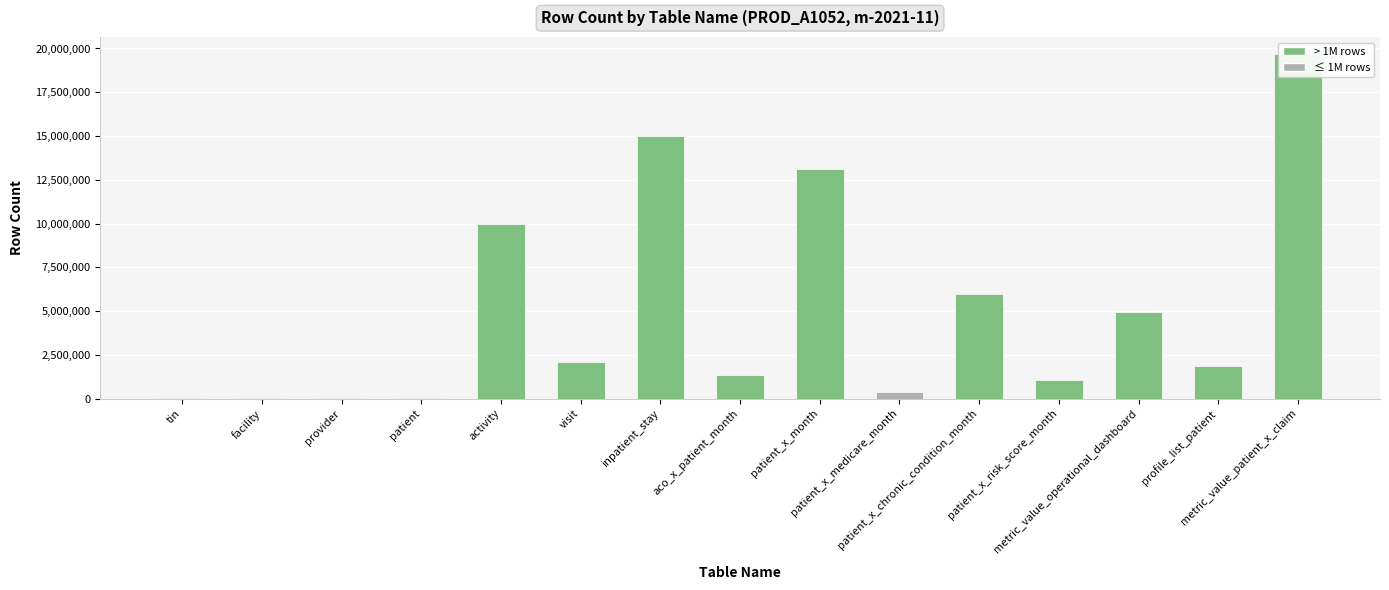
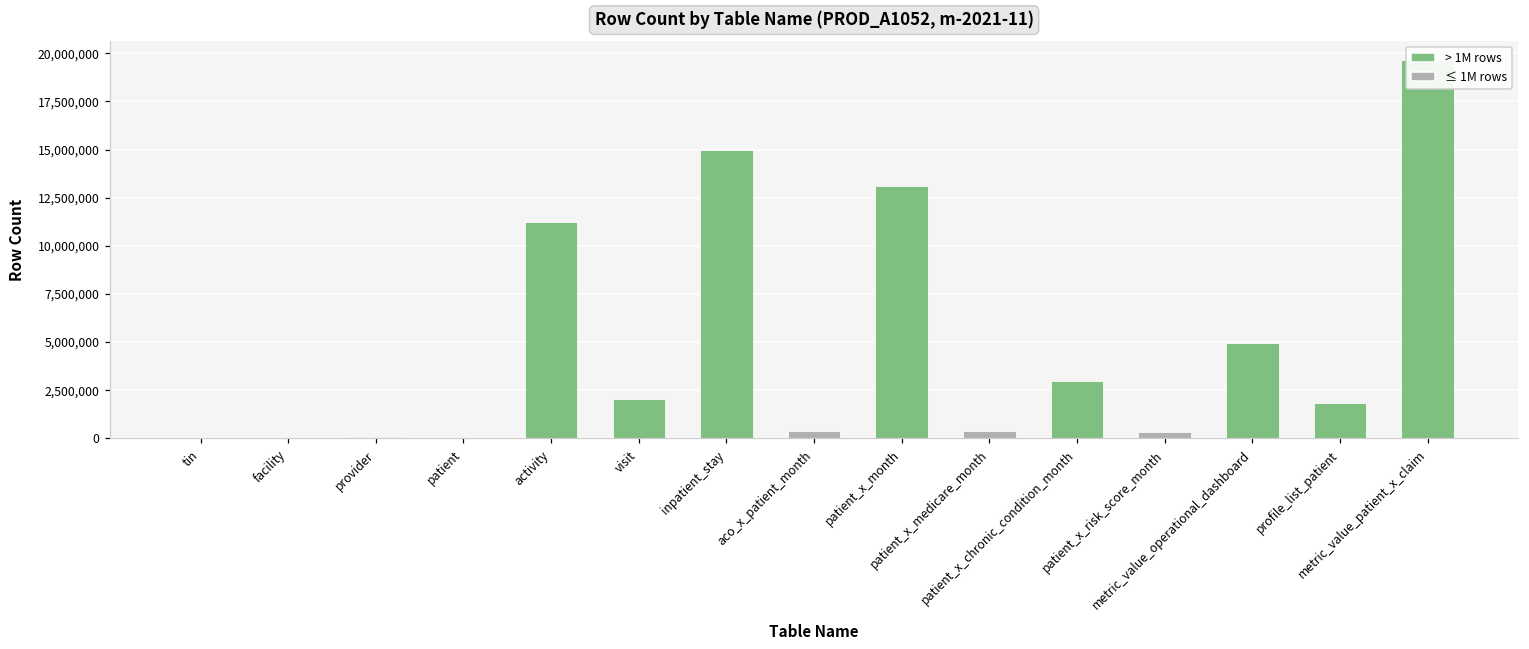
  {
-   "activity": "9,900,000",
+   "activity": "11,300,000",
    "visit": "2,100,000",
    "inpatient_stay": "15,000,000",
-   "aco_x_patient_month": "1,300,000",
+   "aco_x_patient_month": "400,000",
    "patient_x_month": "13,100,000",
    "patient_x_medicare_month": "400,000",
-   "patient_x_chronic_condition_month": "6,000,000",
-   "patient_x_risk_score_month": "1,100,000",
+   "patient_x_chronic_condition_month": "3,000,000",
+   "patient_x_risk_score_month": "300,000",
    "metric_value_operational_dashboard": "5,000,000",
    "profile_list_patient": "1,800,000"
  }
